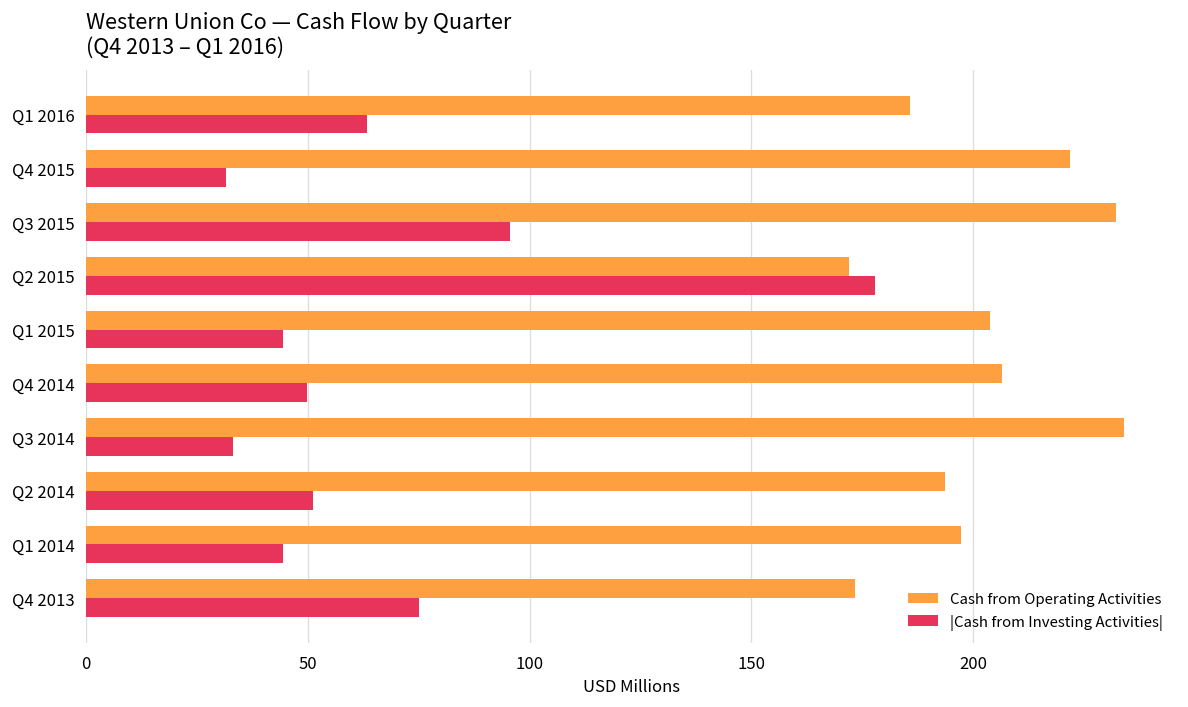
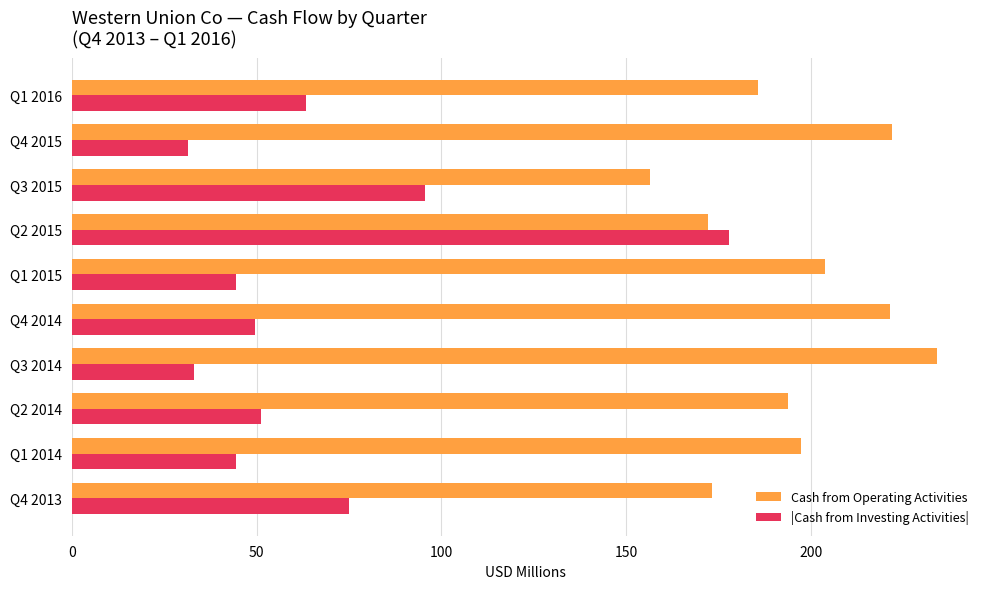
  {
    "Cash from Operating Activities": {
      "Q1 2016": 186,
      "Q4 2015": 222,
-     "Q3 2015": 232,
+     "Q3 2015": 157,
      "Q2 2015": 172,
      "Q1 2015": 204,
-     "Q4 2014": 207,
+     "Q4 2014": 222,
      "Q3 2014": 234,
      "Q2 2014": 194,
      "Q1 2014": 197,
      "Q4 2013": 173
    },
    "|Cash from Investing Activities|": {
      "Q1 2016": 63,
      "Q4 2015": 32,
      "Q3 2015": 96,
      "Q2 2015": 178,
      "Q1 2015": 44,
      "Q4 2014": 50,
      "Q3 2014": 33,
      "Q2 2014": 51,
      "Q1 2014": 44,
      "Q4 2013": 75
    }
  }
